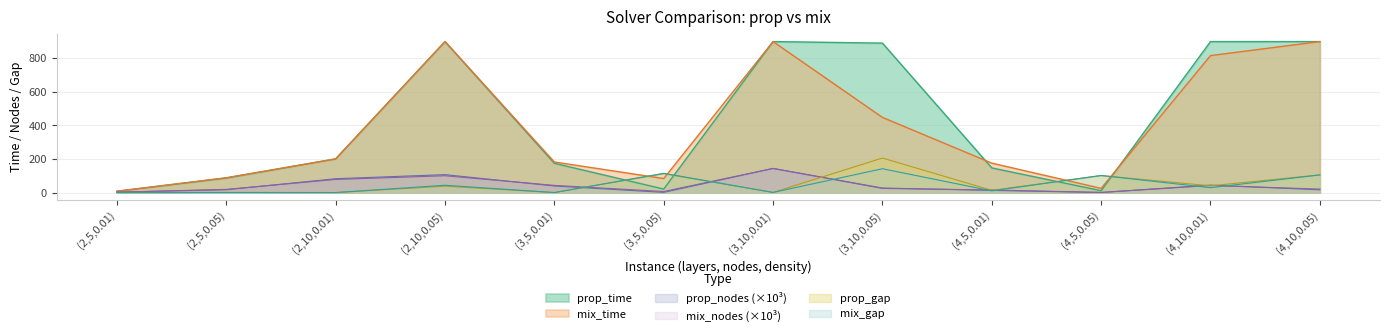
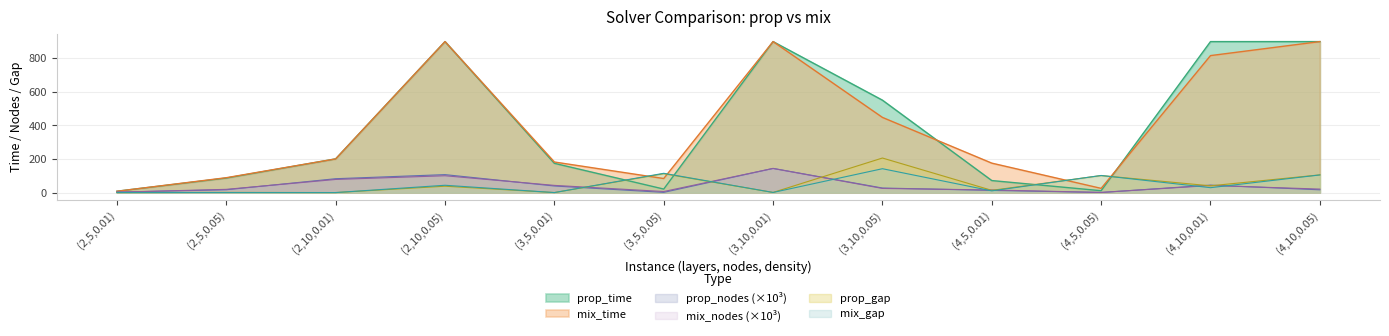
  {
    "prop_time": {
-     "(3,10,0.05)": 890,
-     "(4,5,0.01)": 150,
+     "(3,10,0.05)": 550,
+     "(4,5,0.01)": 70,
      "(4,10,0.01)": 900
    }
  }
